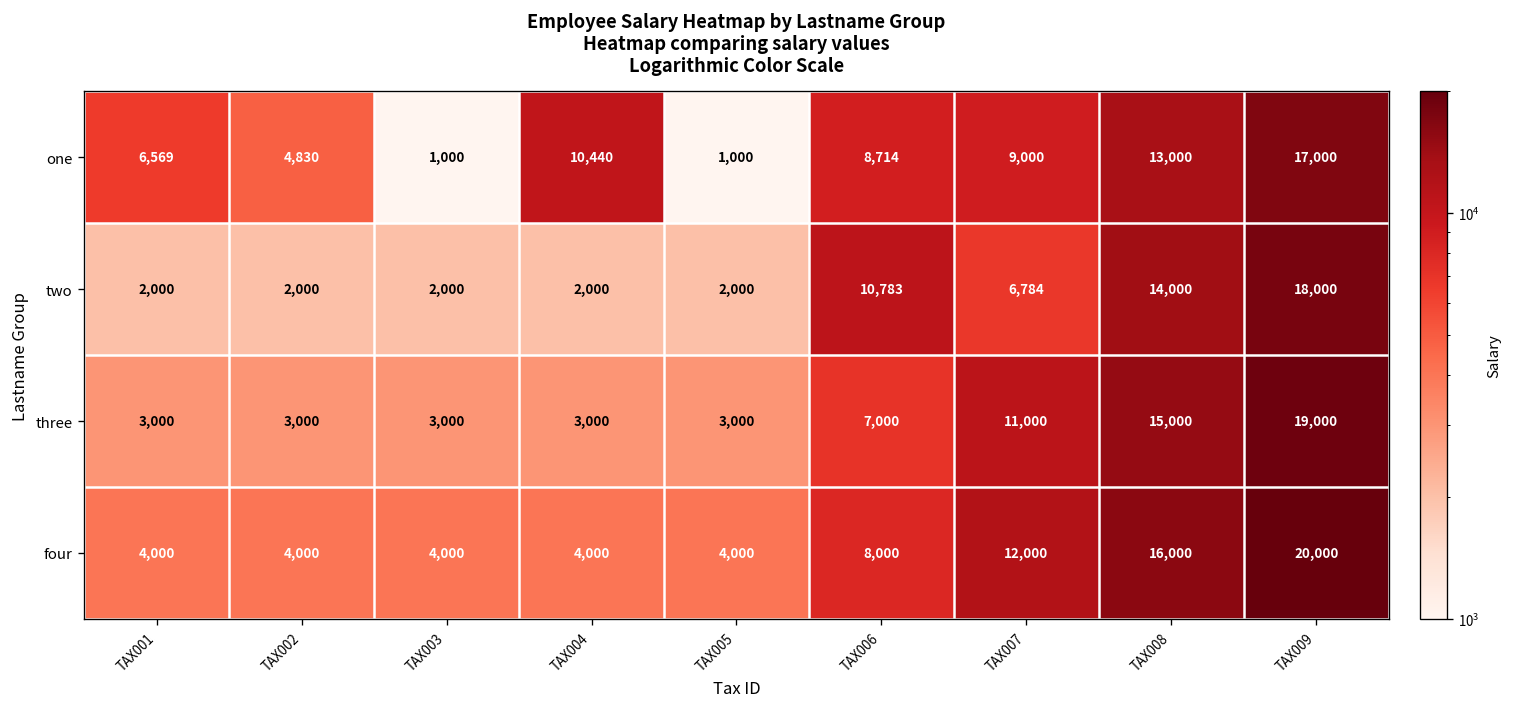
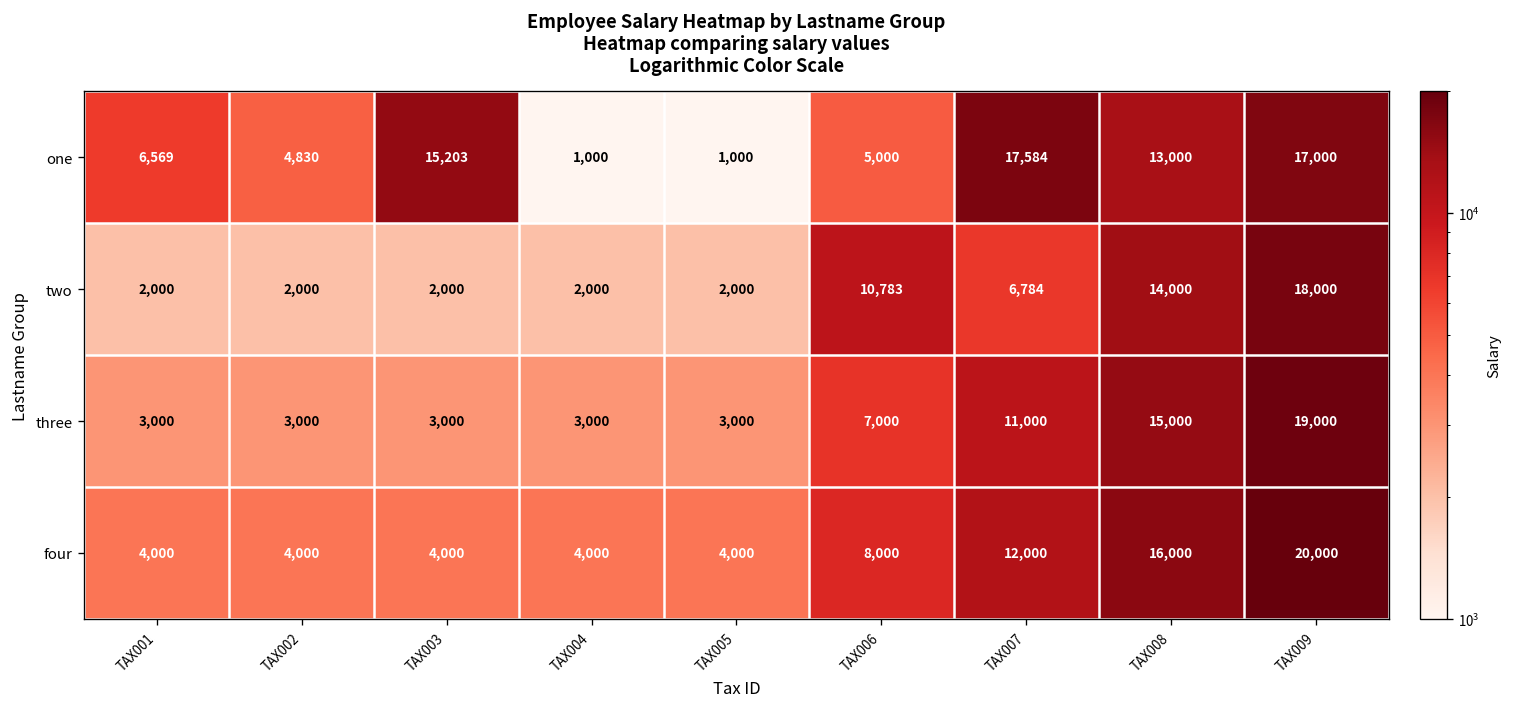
  {
    "one": {
      "TAX001": "6,569",
      "TAX002": "4,830",
-     "TAX003": "1,000",
-     "TAX004": "10,440",
+     "TAX003": "15,203",
+     "TAX004": "1,000",
      "TAX005": "1,000",
-     "TAX006": "8,714",
-     "TAX007": "9,000",
+     "TAX006": "5,000",
+     "TAX007": "17,584",
      "TAX008": "13,000",
      "TAX009": "17,000"
    },
    "two": {
      "TAX001": "2,000",
      "TAX002": "2,000",
      "TAX003": "2,000",
      "TAX004": "2,000",
      "TAX005": "2,000",
      "TAX006": "10,783",
      "TAX007": "6,784",
      "TAX008": "14,000",
      "TAX009": "18,000"
    },
    "three": {
      "TAX001": "3,000",
      "TAX002": "3,000",
      "TAX003": "3,000",
      "TAX004": "3,000",
      "TAX005": "3,000",
      "TAX006": "7,000",
      "TAX007": "11,000",
      "TAX008": "15,000",
      "TAX009": "19,000"
    },
    "four": {
      "TAX001": "4,000",
      "TAX002": "4,000",
      "TAX003": "4,000",
      "TAX004": "4,000",
      "TAX005": "4,000",
      "TAX006": "8,000",
      "TAX007": "12,000",
      "TAX008": "16,000",
      "TAX009": "20,000"
    }
  }
